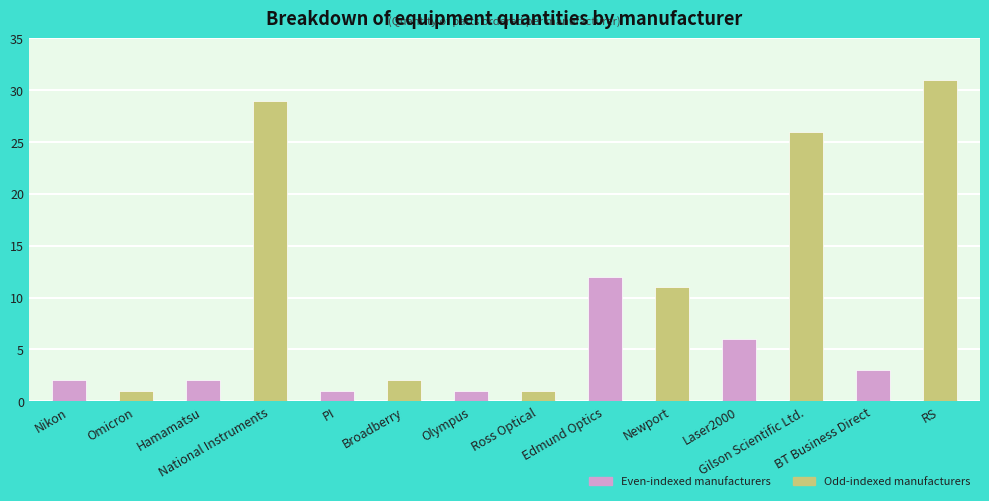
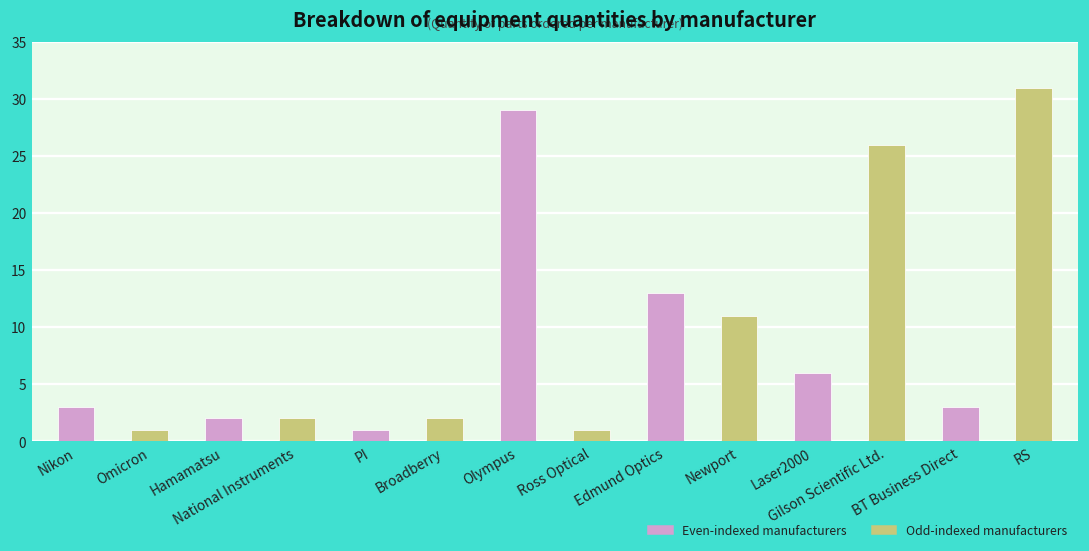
  {
-   "Nikon": 2,
+   "Nikon": 3,
    "Omicron": 1,
    "Hamamatsu": 2,
-   "National Instruments": 29,
+   "National Instruments": 2,
    "PI": 1,
    "Broadberry": 2,
-   "Olympus": 1,
+   "Olympus": 29,
    "Ross Optical": 1,
-   "Edmund Optics": 12,
+   "Edmund Optics": 13,
    "Newport": 11,
    "Laser2000": 6,
    "Gilson Scientific Ltd.": 26,
    "BT Business Direct": 3,
    "RS": 31
  }
